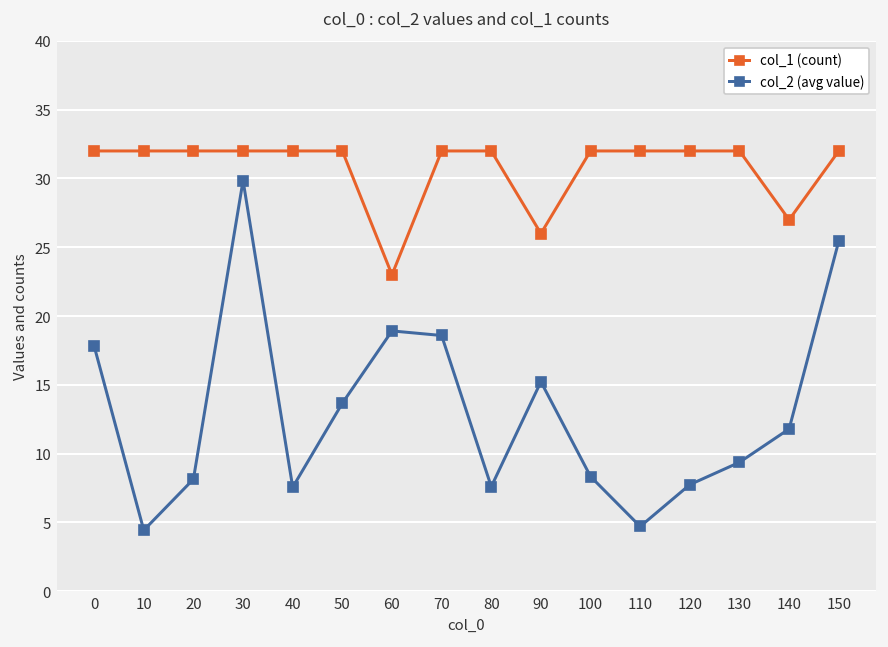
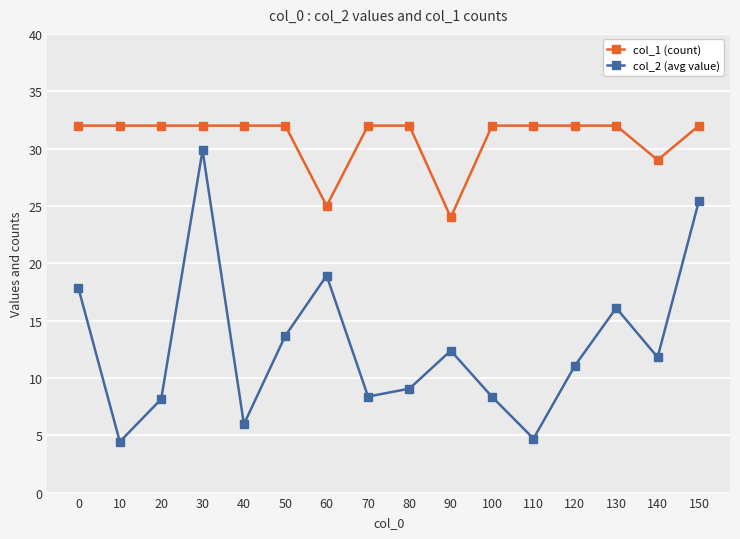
  {
    "col_1 (count)": {
      "0": 32,
      "10": 32,
      "20": 32,
      "30": 32,
      "40": 32,
      "50": 32,
-     "60": 23,
+     "60": 25,
      "70": 32,
      "80": 32,
-     "90": 26,
+     "90": 24,
      "100": 32,
      "110": 32,
      "120": 32,
      "130": 32,
-     "140": 27,
+     "140": 29,
      "150": 32
    },
    "col_2 (avg value)": {
      "0": 17.8,
      "10": 4.4,
      "20": 8.1,
      "30": 29.8,
-     "40": 7.6,
+     "40": 6.0,
      "50": 13.7,
      "60": 18.9,
-     "70": 18.6,
-     "80": 7.6,
-     "90": 15.2,
+     "70": 8.4,
+     "80": 9.1,
+     "90": 12.4,
      "100": 8.3,
      "110": 4.7,
-     "120": 7.8,
-     "130": 9.4,
+     "120": 11.1,
+     "130": 16.1,
      "140": 11.8,
      "150": 25.5
    }
  }
